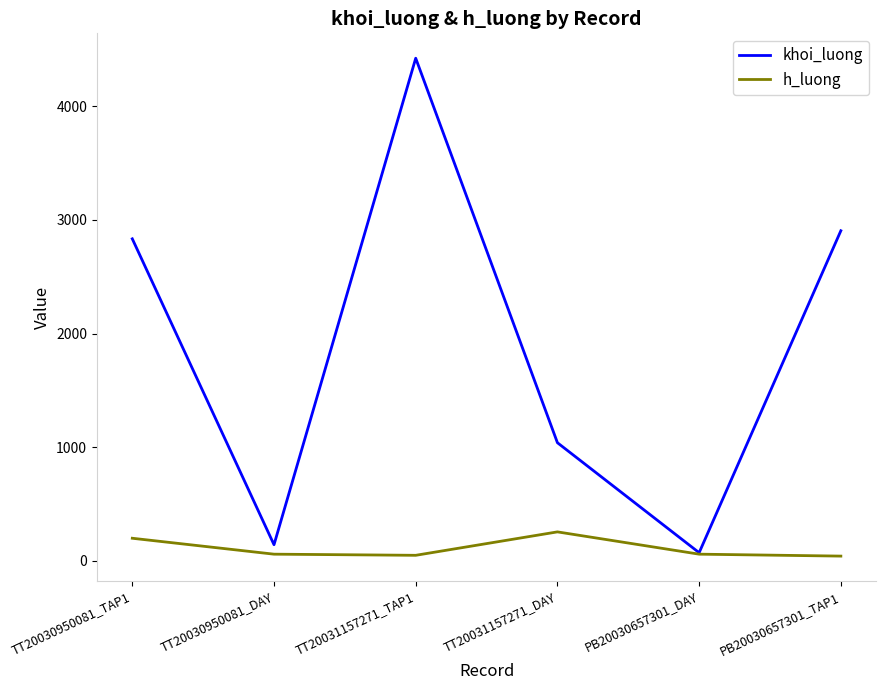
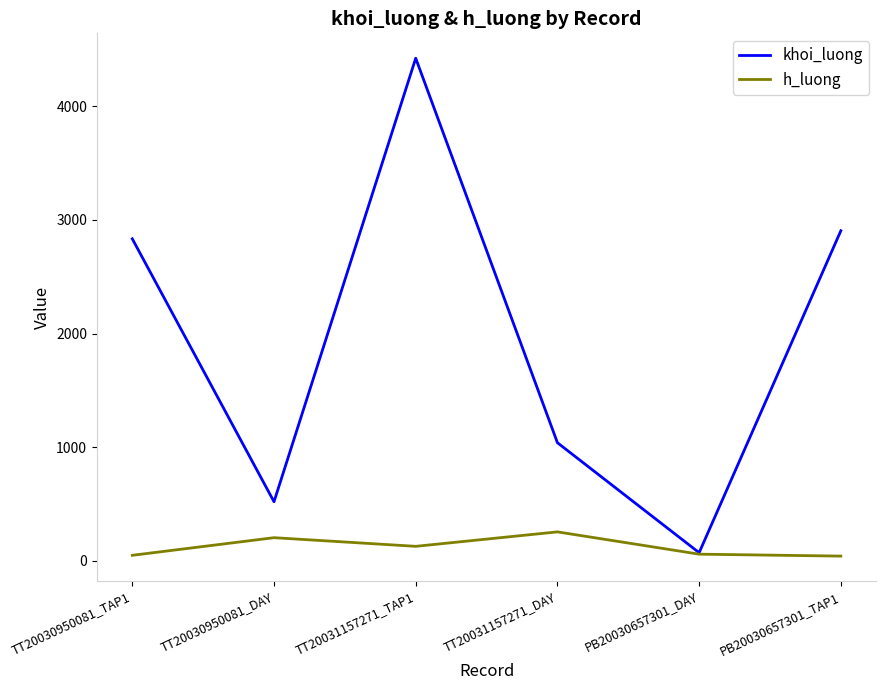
  {
    "khoi_luong": {
      "TT20030950081_TAP1": 2830,
-     "TT20030950081_DAY": 140,
+     "TT20030950081_DAY": 520,
      "TT20031157271_TAP1": 4420,
      "TT20031157271_DAY": 1040,
      "PB20030657301_TAP1": 2900
    },
    "h_luong": {
-     "TT20030950081_TAP1": 200,
-     "TT20030950081_DAY": 60,
-     "TT20031157271_TAP1": 50,
+     "TT20030950081_TAP1": 50,
+     "TT20030950081_DAY": 210,
+     "TT20031157271_TAP1": 130,
      "TT20031157271_DAY": 260,
      "PB20030657301_TAP1": 40
    }
  }
